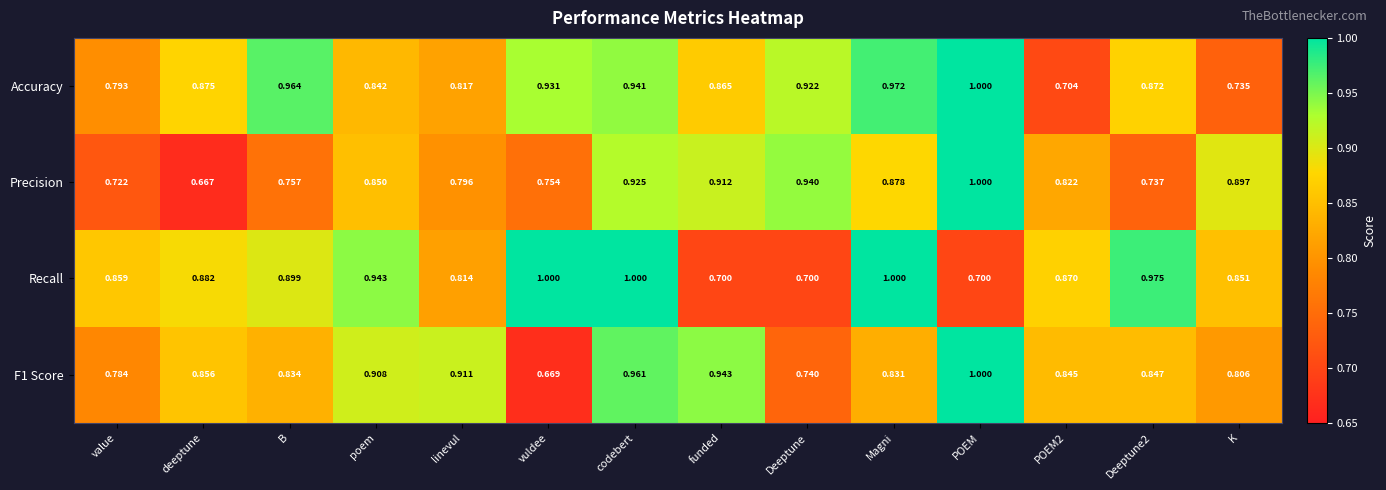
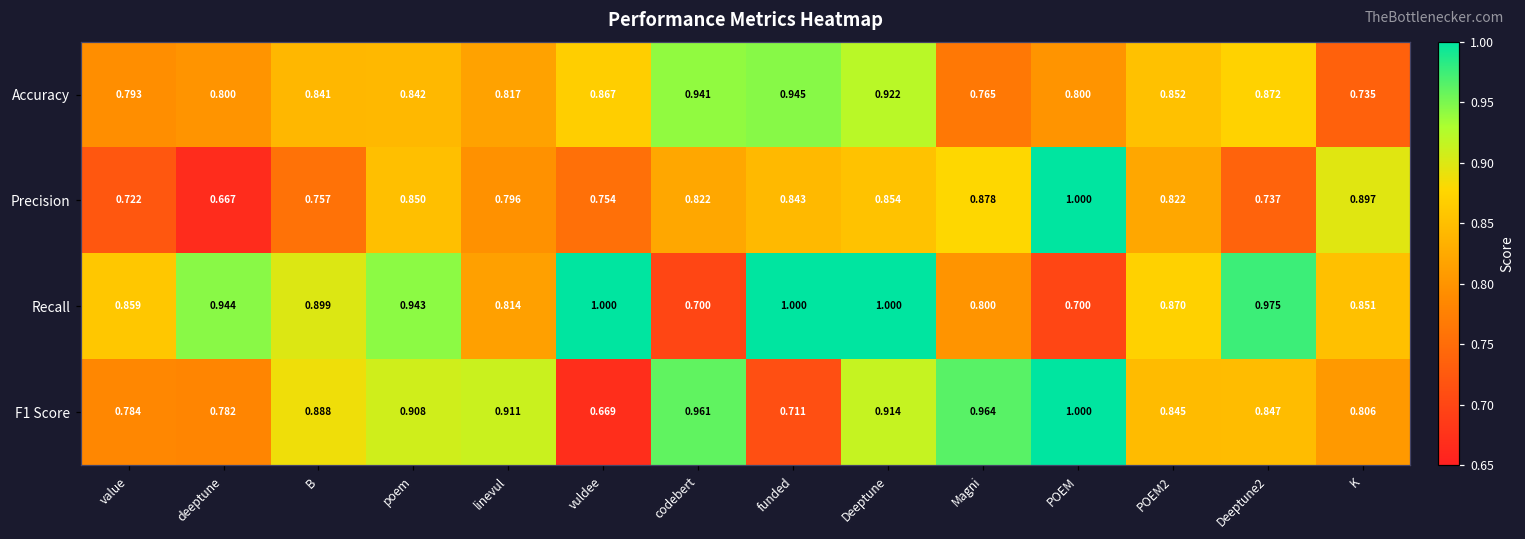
  {
    "Accuracy": {
      "value": 0.793,
-     "deeptune": 0.875,
-     "B": 0.964,
+     "deeptune": 0.800,
+     "B": 0.841,
      "poem": 0.842,
      "linevul": 0.817,
-     "vuldee": 0.931,
+     "vuldee": 0.867,
      "codebert": 0.941,
-     "funded": 0.865,
+     "funded": 0.945,
      "Deeptune": 0.922,
-     "Magni": 0.972,
-     "POEM": 1.000,
-     "POEM2": 0.704,
+     "Magni": 0.765,
+     "POEM": 0.800,
+     "POEM2": 0.852,
      "Deeptune2": 0.872,
      "K": 0.735
    },
    "Precision": {
      "value": 0.722,
      "deeptune": 0.667,
      "B": 0.757,
      "poem": 0.850,
      "linevul": 0.796,
      "vuldee": 0.754,
-     "codebert": 0.925,
-     "funded": 0.912,
-     "Deeptune": 0.940,
+     "codebert": 0.822,
+     "funded": 0.843,
+     "Deeptune": 0.854,
      "Magni": 0.878,
      "POEM": 1.000,
      "POEM2": 0.822,
      "Deeptune2": 0.737,
      "K": 0.897
    },
    "Recall": {
      "value": 0.859,
-     "deeptune": 0.882,
+     "deeptune": 0.944,
      "B": 0.899,
      "poem": 0.943,
      "linevul": 0.814,
      "vuldee": 1.000,
-     "codebert": 1.000,
-     "funded": 0.700,
-     "Deeptune": 0.700,
-     "Magni": 1.000,
+     "codebert": 0.700,
+     "funded": 1.000,
+     "Deeptune": 1.000,
+     "Magni": 0.800,
      "POEM": 0.700,
      "POEM2": 0.870,
      "Deeptune2": 0.975,
      "K": 0.851
    },
    "F1 Score": {
      "value": 0.784,
-     "deeptune": 0.856,
-     "B": 0.834,
+     "deeptune": 0.782,
+     "B": 0.888,
      "poem": 0.908,
      "linevul": 0.911,
      "vuldee": 0.669,
      "codebert": 0.961,
-     "funded": 0.943,
-     "Deeptune": 0.740,
-     "Magni": 0.831,
+     "funded": 0.711,
+     "Deeptune": 0.914,
+     "Magni": 0.964,
      "POEM": 1.000,
      "POEM2": 0.845,
      "Deeptune2": 0.847,
      "K": 0.806
    }
  }
